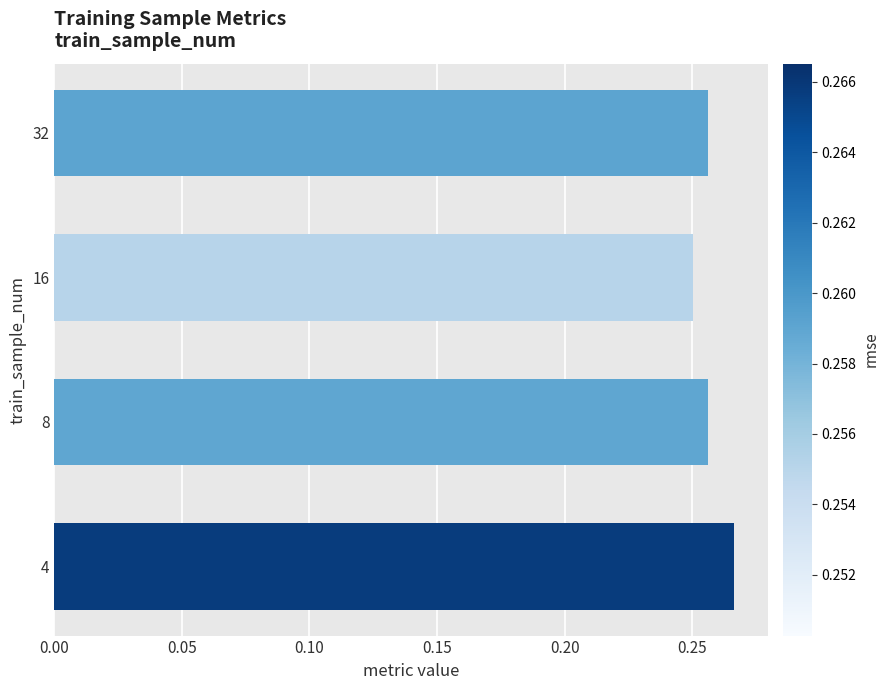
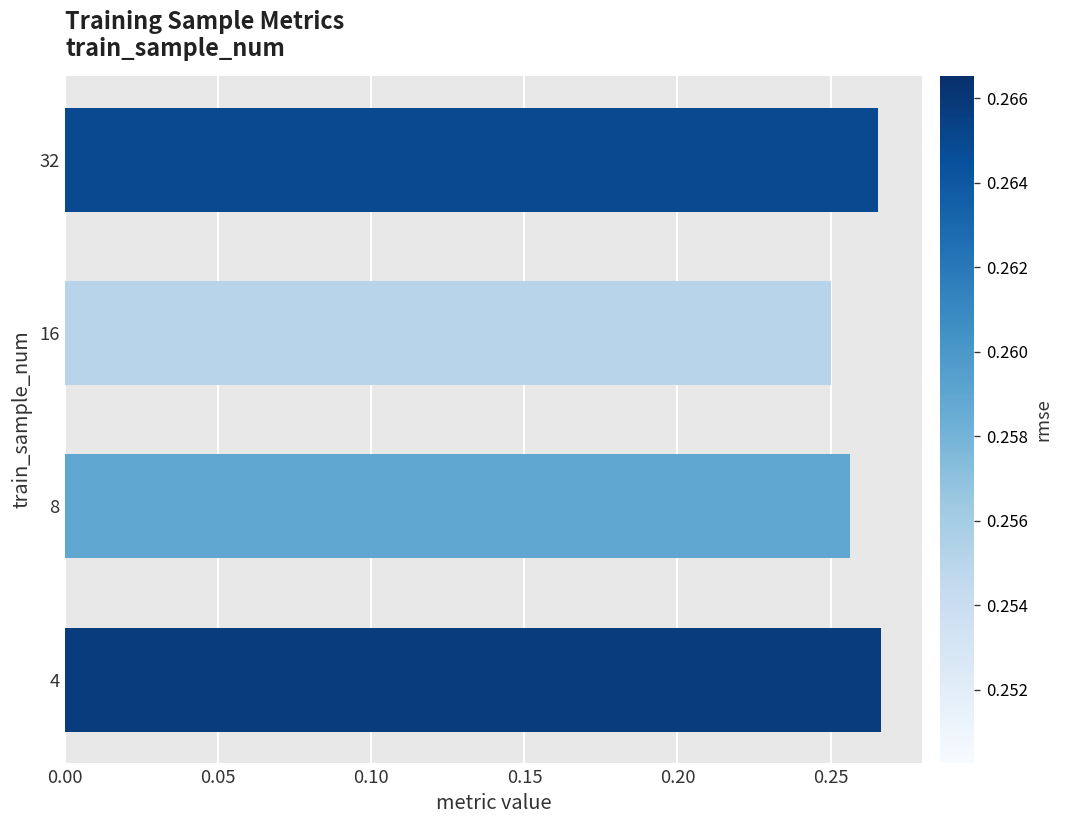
  {
-   "32": 0.256,
+   "32": 0.265,
    "16": 0.250,
    "8": 0.256,
    "4": 0.267
  }
